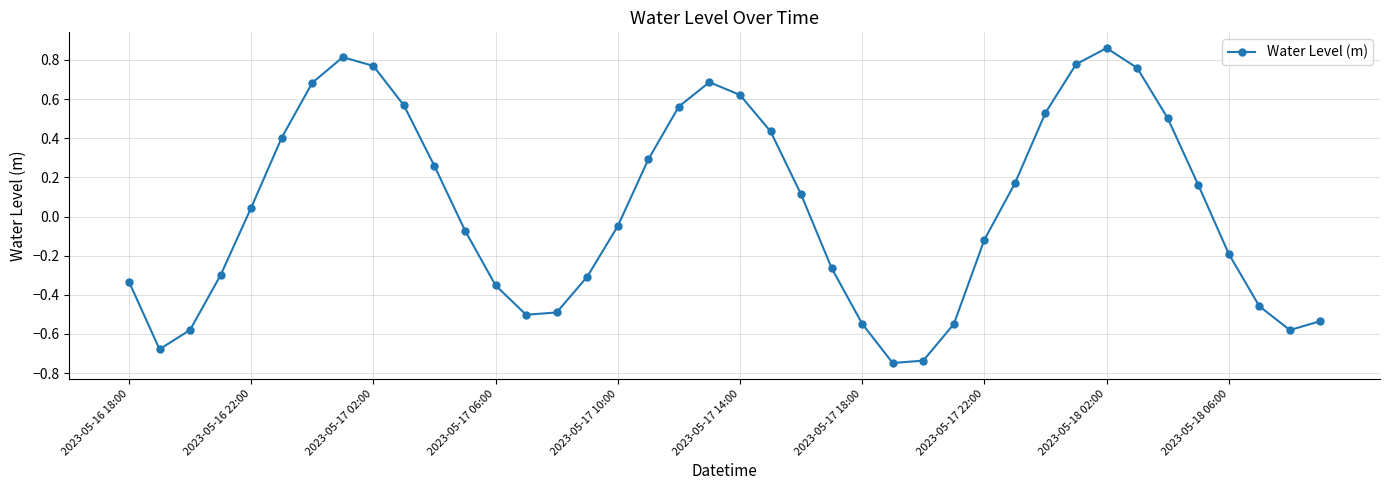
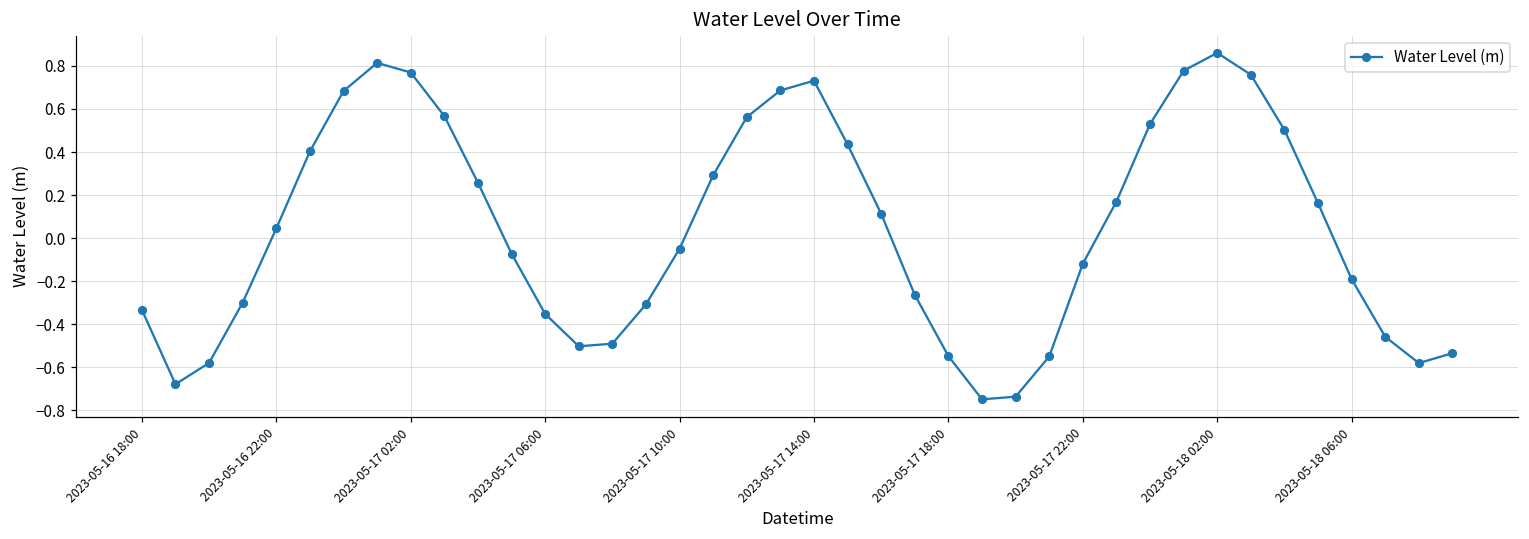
  {
    "2023-05-16 18:00": -0.33,
    "2023-05-16 22:00": 0.05,
    "2023-05-17 02:00": 0.77,
    "2023-05-17 06:00": -0.35,
    "2023-05-17 10:00": -0.05,
-   "2023-05-17 14:00": 0.62,
+   "2023-05-17 14:00": 0.73,
    "2023-05-17 18:00": -0.55,
    "2023-05-17 22:00": -0.12,
    "2023-05-18 02:00": 0.86,
    "2023-05-18 06:00": -0.19
  }
